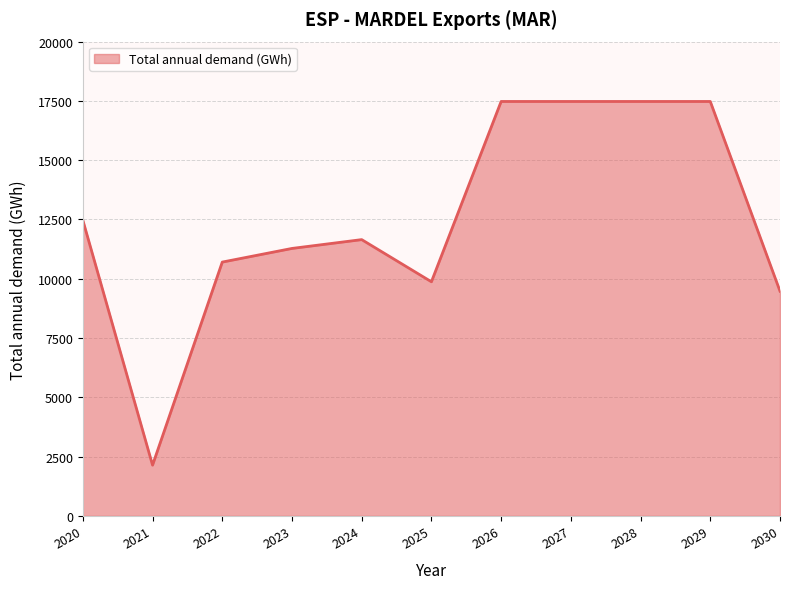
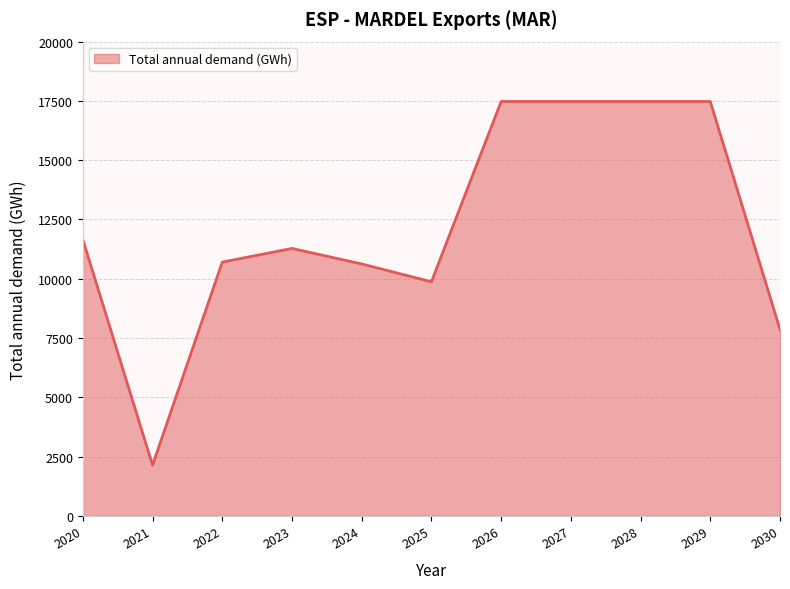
  {
-   "2020": 12500,
+   "2020": 11700,
    "2021": 2100,
    "2022": 10700,
    "2023": 11300,
-   "2024": 11700,
+   "2024": 10600,
    "2025": 9900,
    "2026": 17500,
    "2027": 17500,
    "2028": 17500,
    "2029": 17500,
-   "2030": 9500
+   "2030": 7900
  }
